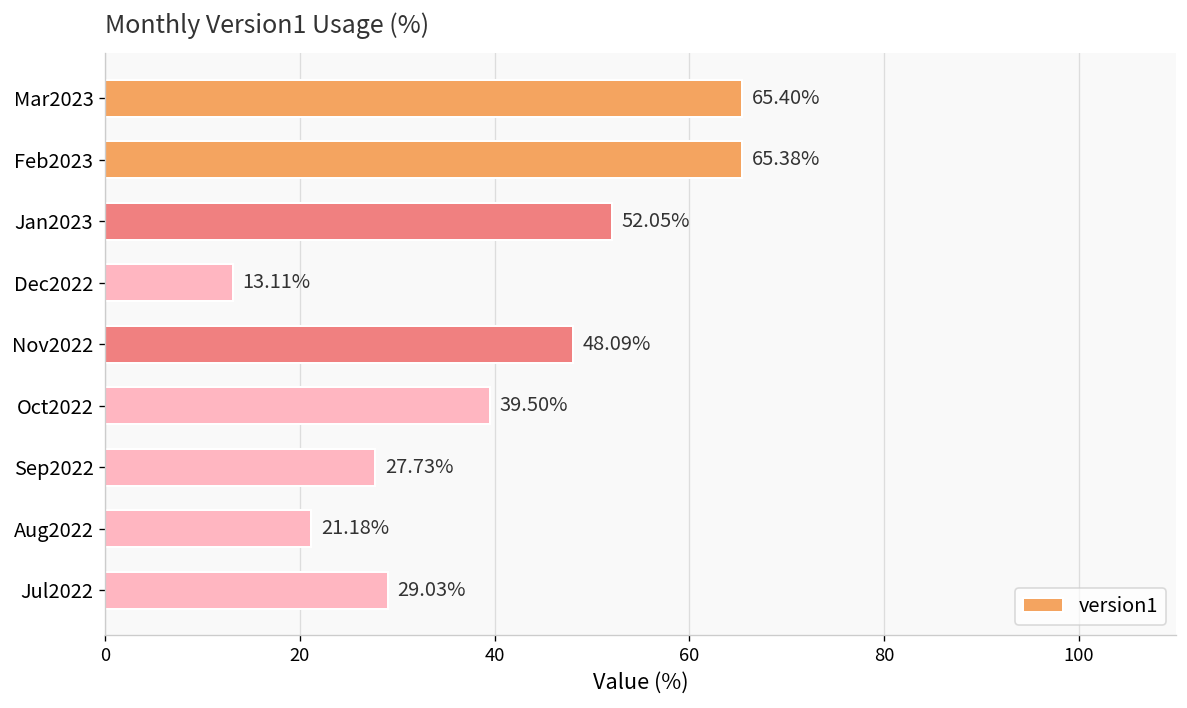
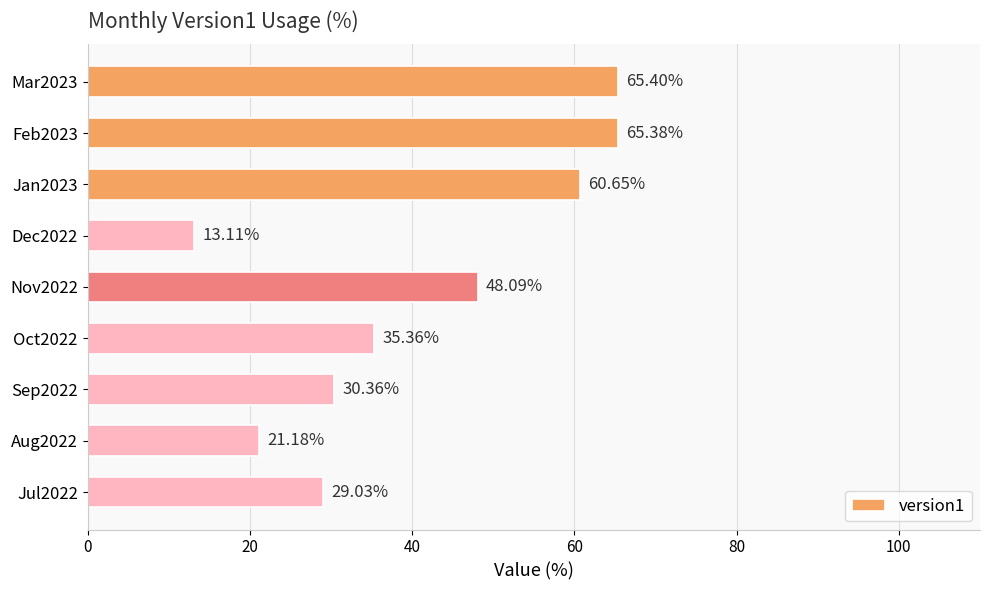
  {
    "Mar2023": "65.40%",
    "Feb2023": "65.38%",
-   "Jan2023": "52.05%",
+   "Jan2023": "60.65%",
    "Dec2022": "13.11%",
    "Nov2022": "48.09%",
-   "Oct2022": "39.50%",
-   "Sep2022": "27.73%",
+   "Oct2022": "35.36%",
+   "Sep2022": "30.36%",
    "Aug2022": "21.18%",
    "Jul2022": "29.03%"
  }
